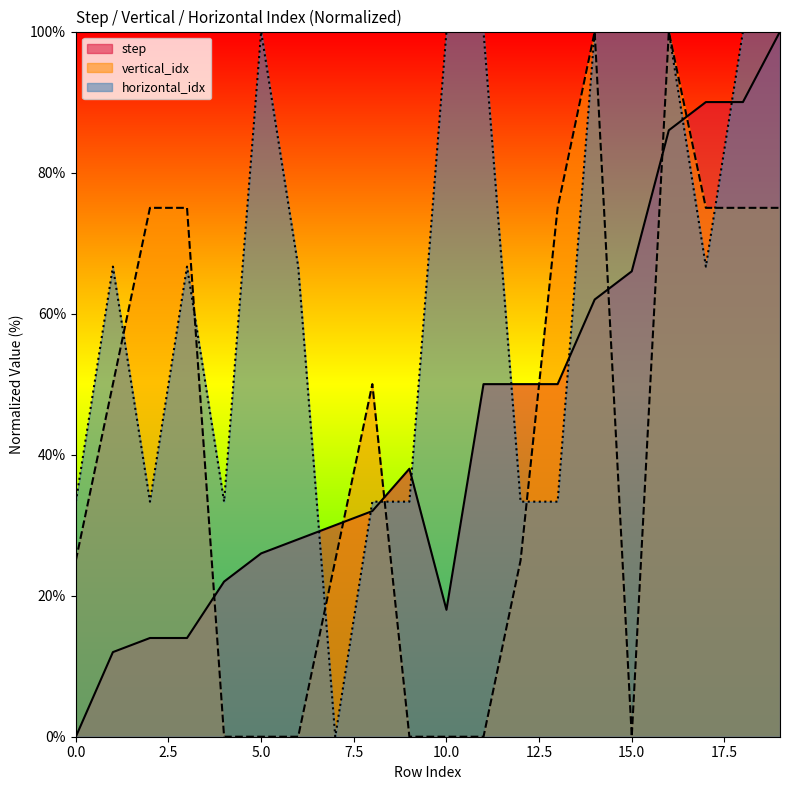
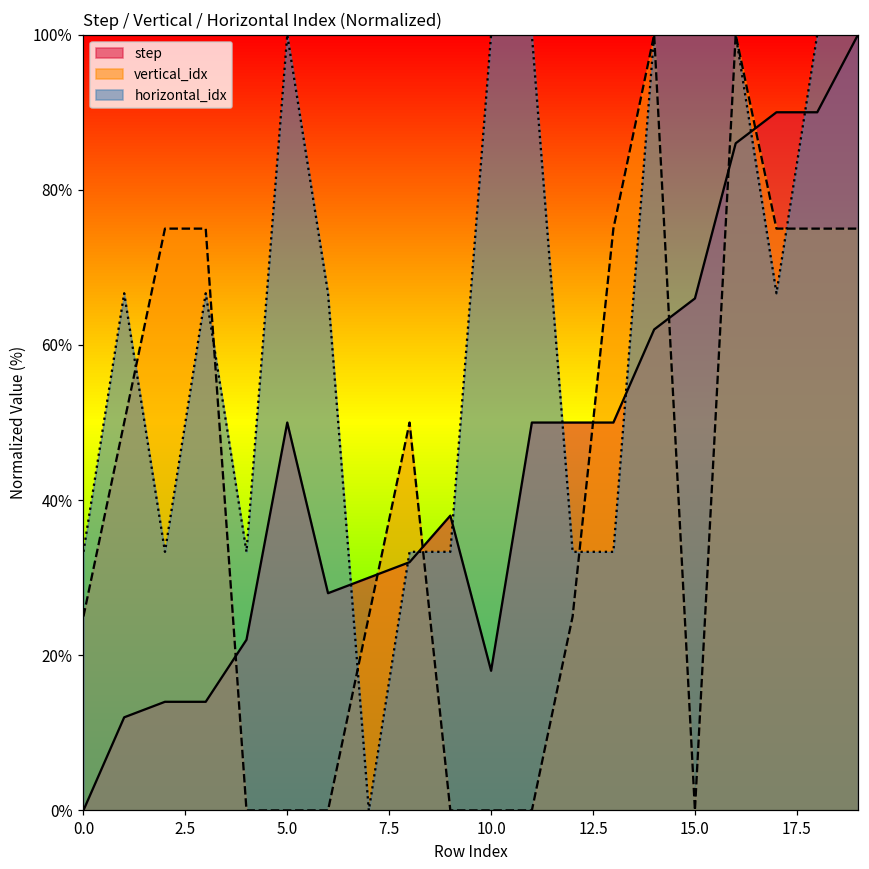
  {
    "step": {
      "0.0": "0%",
-     "5.0": "26%",
+     "5.0": "50%",
      "10.0": "18%",
      "15.0": "66%"
    },
    "vertical_idx": {
      "0.0": "25%",
      "5.0": "0%",
      "10.0": "0%",
      "15.0": "0%"
    },
    "horizontal_idx": {
      "0.0": "33%",
      "5.0": "100%",
      "10.0": "100%",
      "15.0": "100%"
    }
  }
